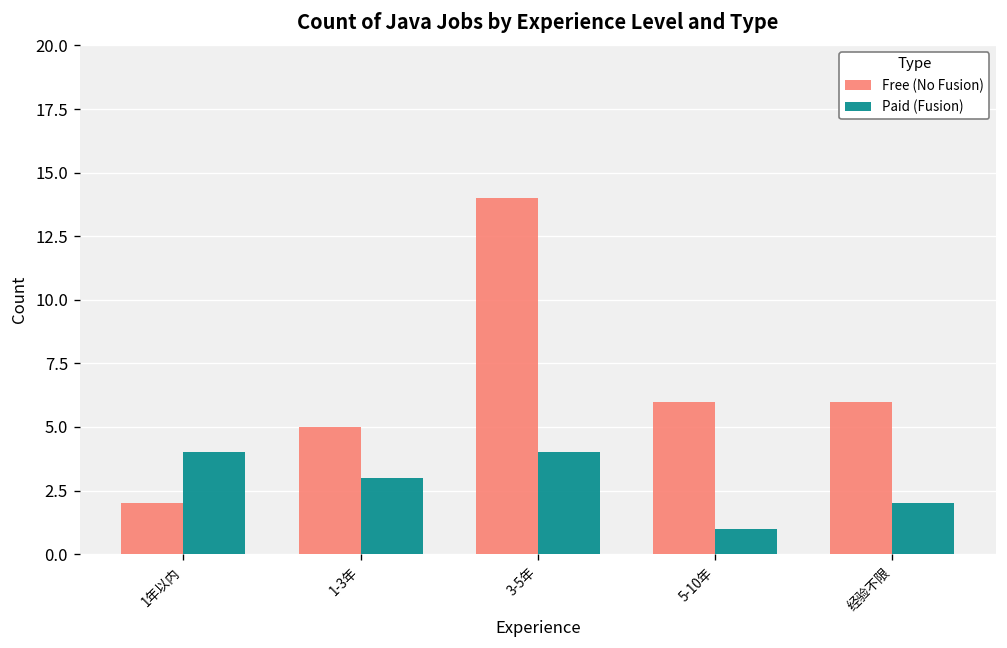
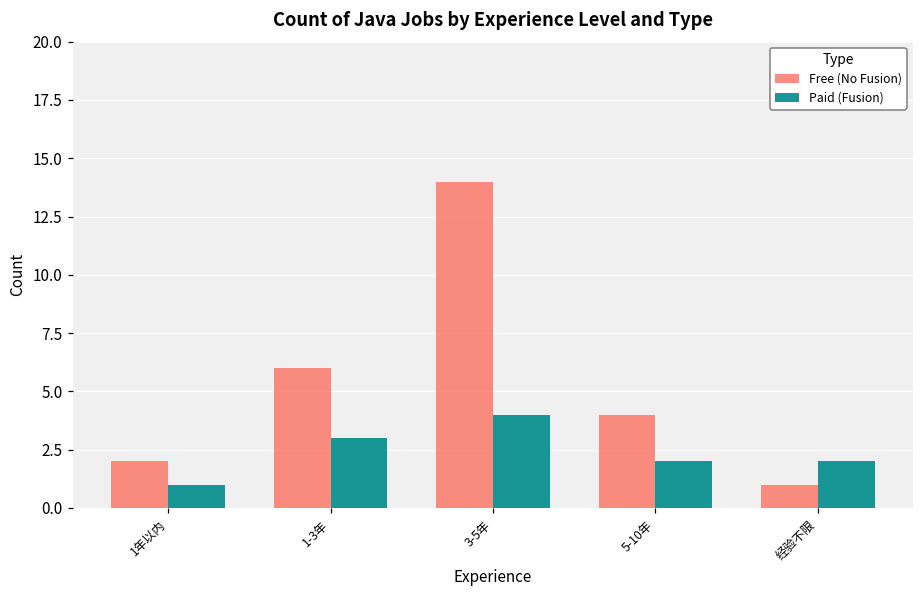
  {
    "Free (No Fusion)": {
      "1年以内": 2,
-     "1-3年": 5,
+     "1-3年": 6,
      "3-5年": 14,
-     "5-10年": 6,
-     "经验不限": 6
+     "5-10年": 4,
+     "经验不限": 1
    },
    "Paid (Fusion)": {
-     "1年以内": 4,
+     "1年以内": 1,
      "1-3年": 3,
      "3-5年": 4,
-     "5-10年": 1,
+     "5-10年": 2,
      "经验不限": 2
    }
  }
